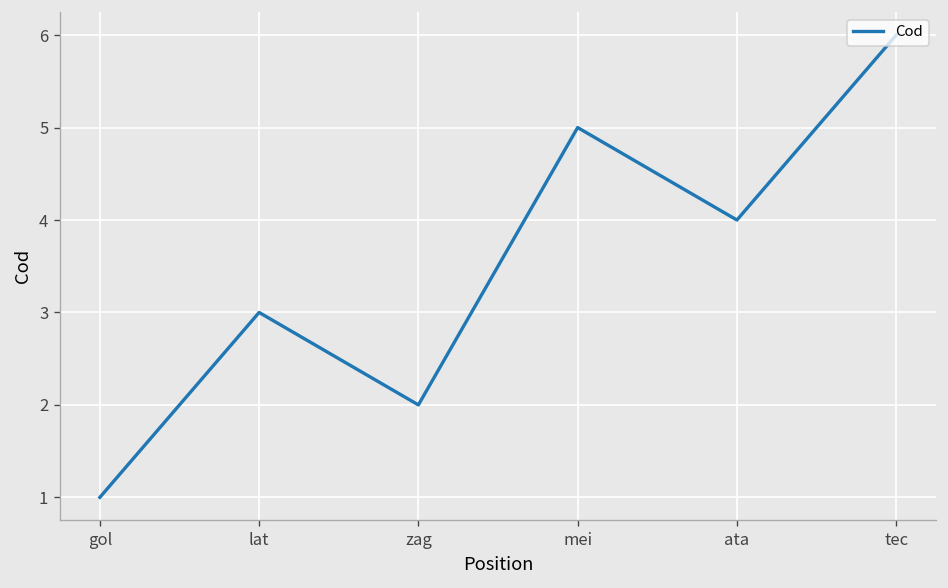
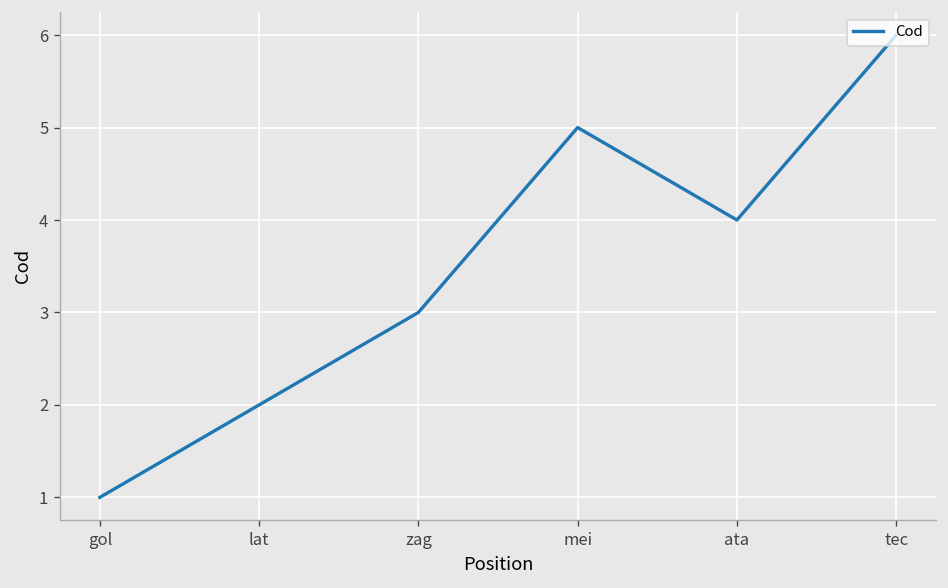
  {
    "gol": 1,
-   "lat": 3,
-   "zag": 2,
+   "lat": 2,
+   "zag": 3,
    "mei": 5,
    "ata": 4
  }
